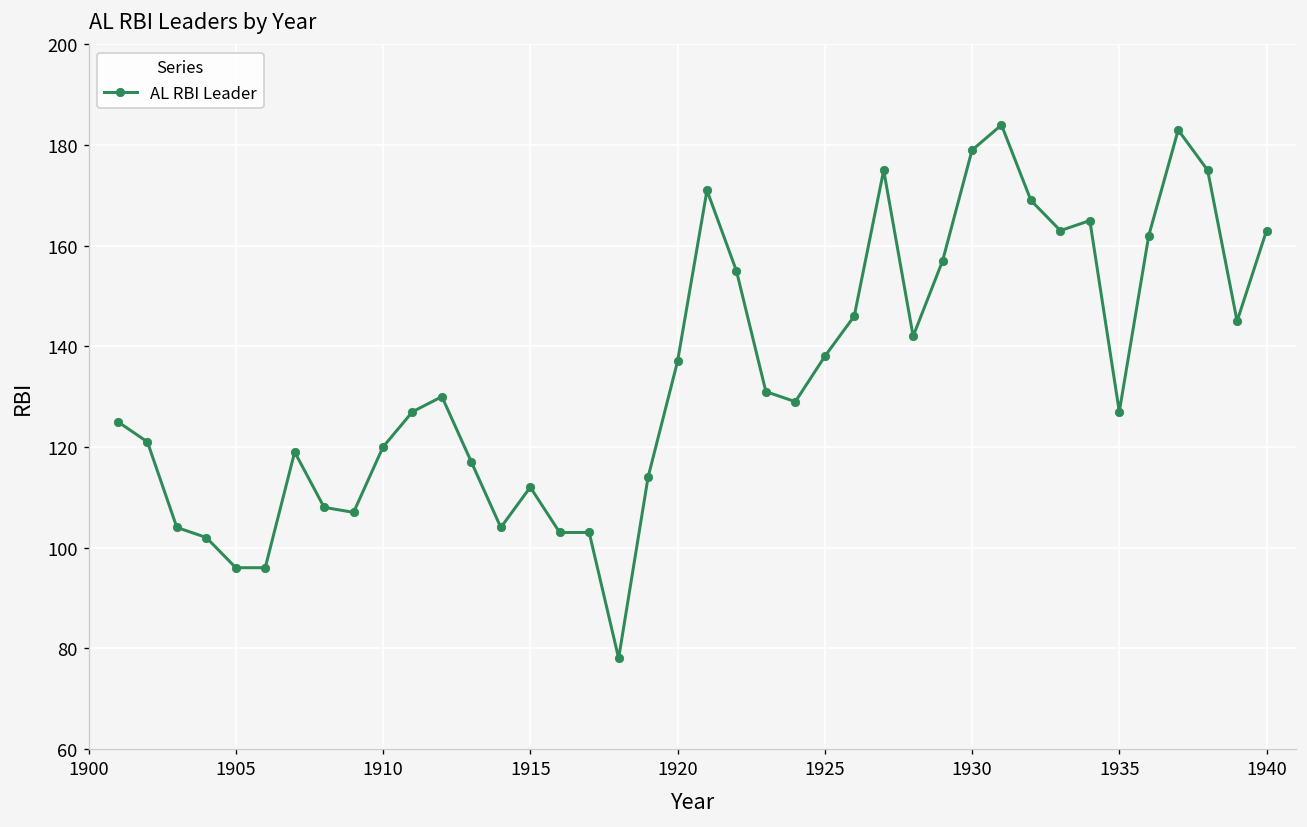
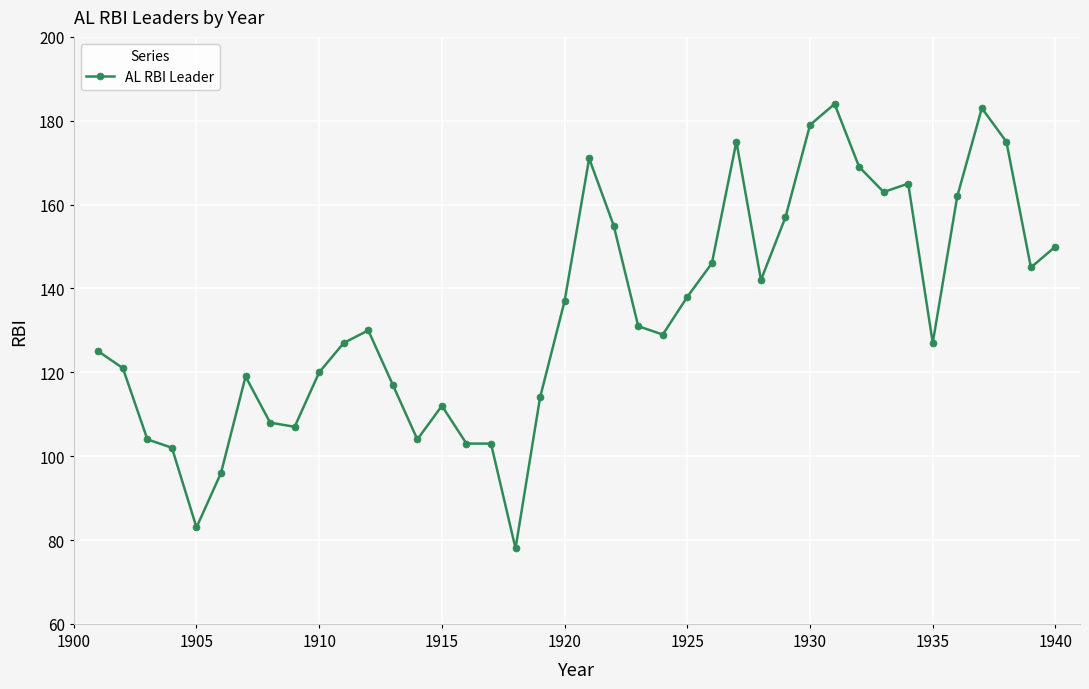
  {
-   "1905": 96,
+   "1905": 83,
    "1910": 120,
    "1915": 112,
    "1920": 137,
    "1925": 138,
    "1930": 179,
    "1935": 127,
-   "1940": 163
+   "1940": 150
  }
